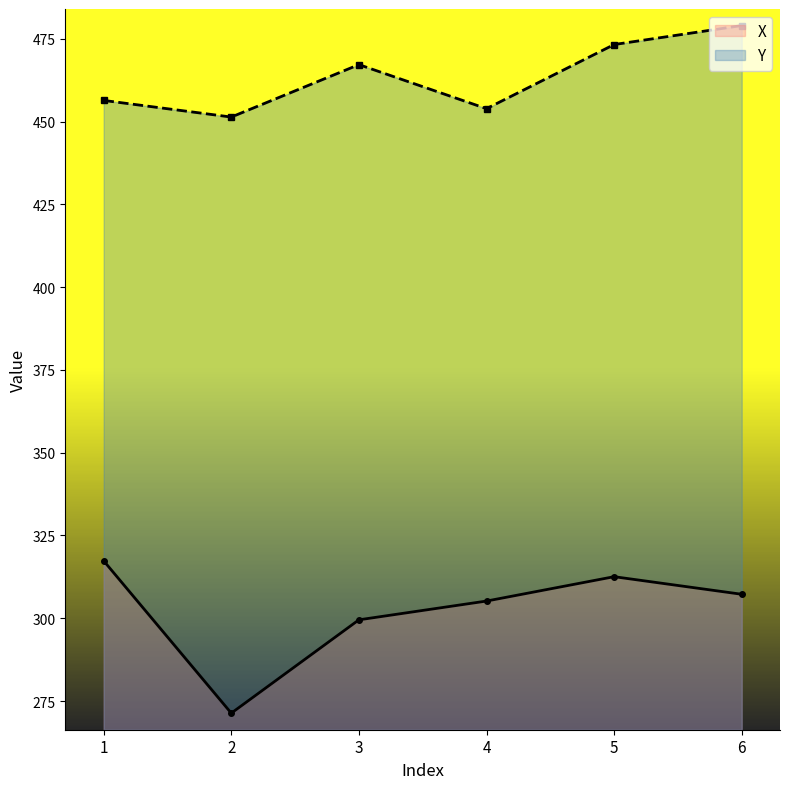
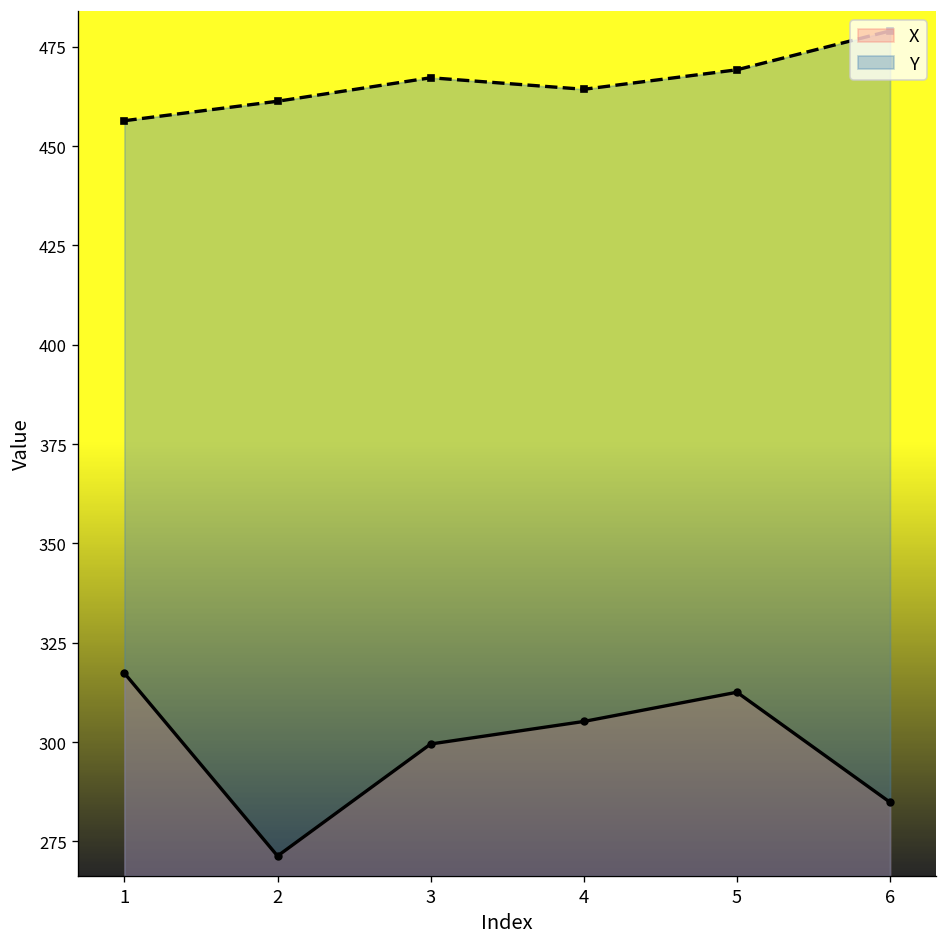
  {
    "X": {
      "1": 317,
      "2": 271,
      "3": 300,
      "4": 305,
      "5": 313,
-     "6": 307
+     "6": 285
    },
    "Y": {
      "1": 456,
-     "2": 451,
+     "2": 461,
      "3": 467,
-     "4": 454,
-     "5": 473
+     "4": 464,
+     "5": 469
    }
  }
